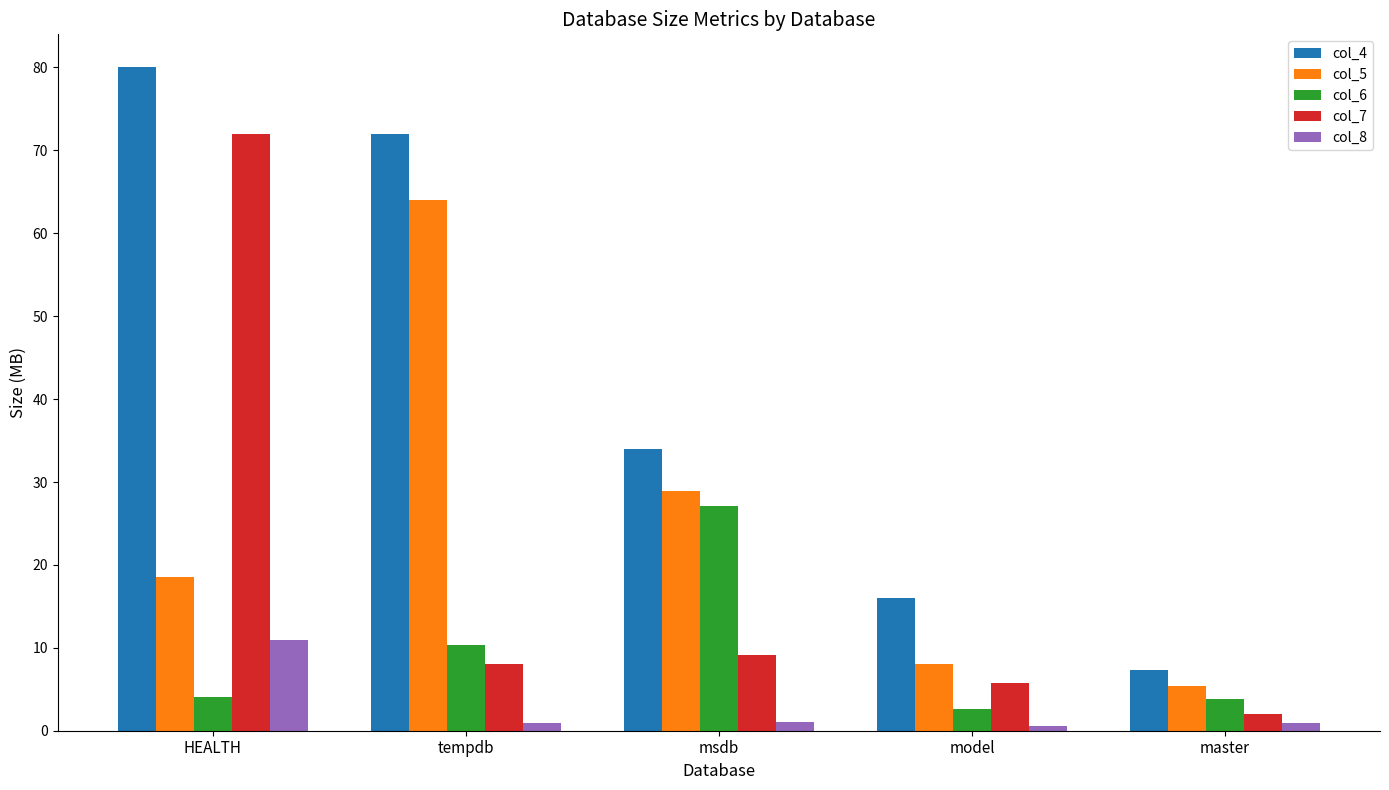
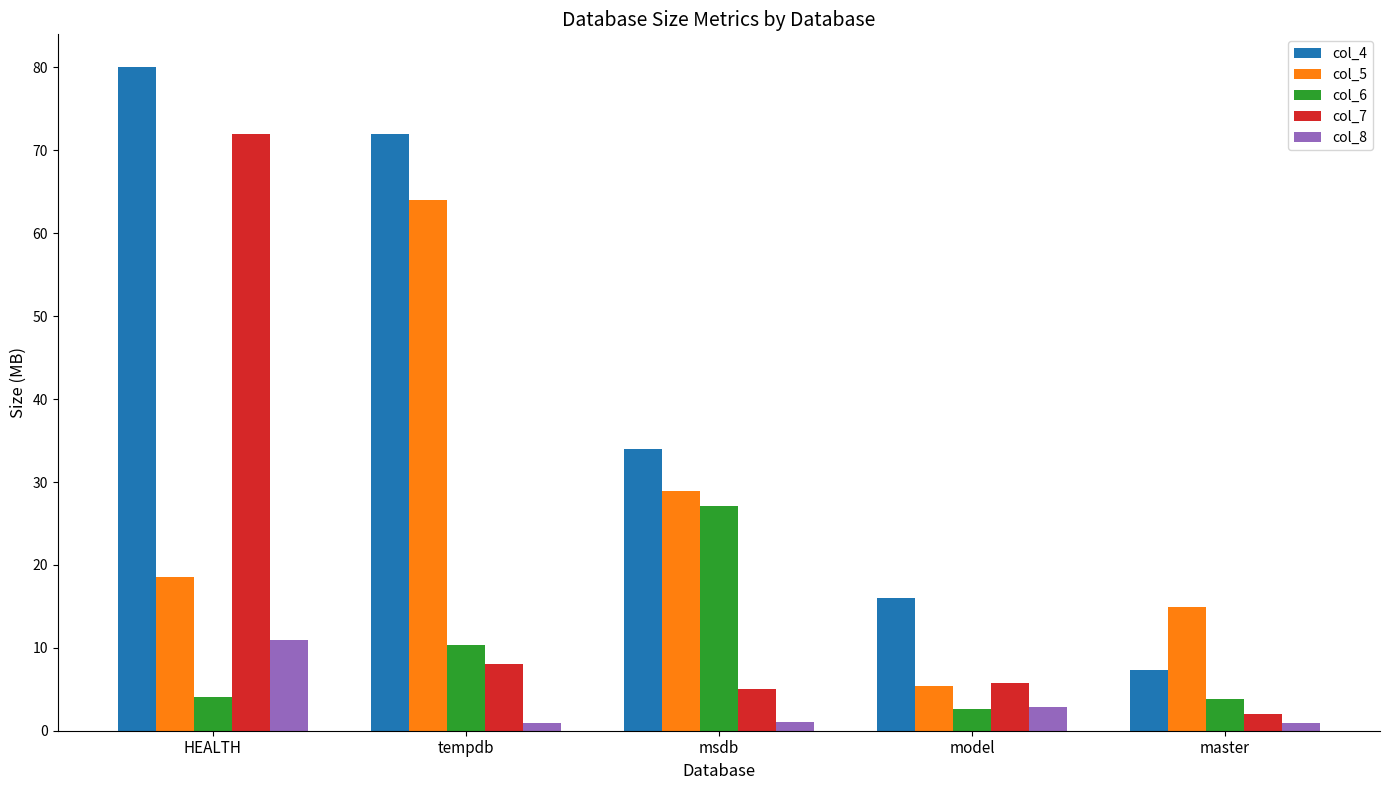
  {
    "col_4": {
      "HEALTH": 80,
      "tempdb": 72,
      "msdb": 34,
      "model": 16,
      "master": 7
    },
    "col_5": {
      "HEALTH": 19,
      "tempdb": 64,
      "msdb": 29,
-     "model": 8,
-     "master": 5
+     "model": 5,
+     "master": 15
    },
    "col_6": {
      "HEALTH": 4,
      "tempdb": 10,
      "msdb": 27,
      "model": 3,
      "master": 4
    },
    "col_7": {
      "HEALTH": 72,
      "tempdb": 8,
-     "msdb": 9,
+     "msdb": 5,
      "model": 6,
      "master": 2
    },
    "col_8": {
      "HEALTH": 11,
      "tempdb": 1,
      "msdb": 1,
-     "model": 1,
+     "model": 3,
      "master": 1
    }
  }
